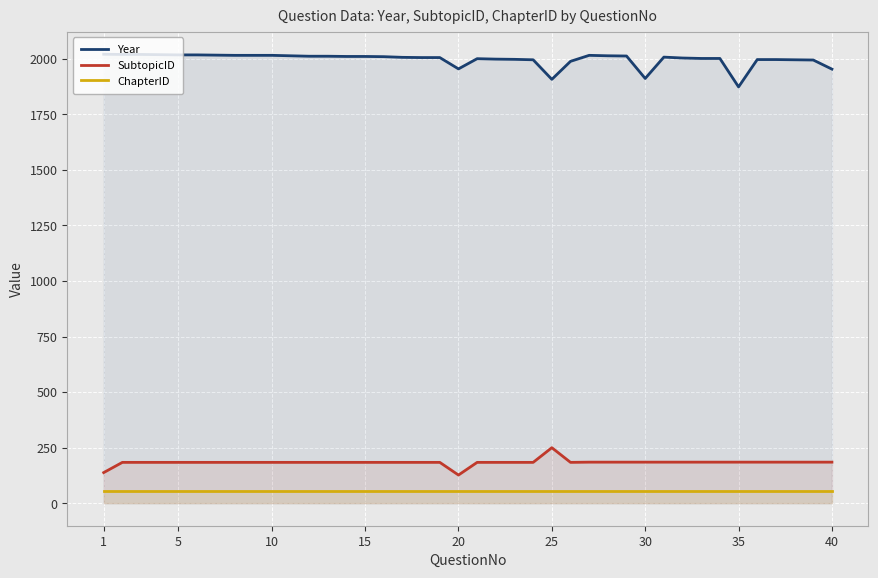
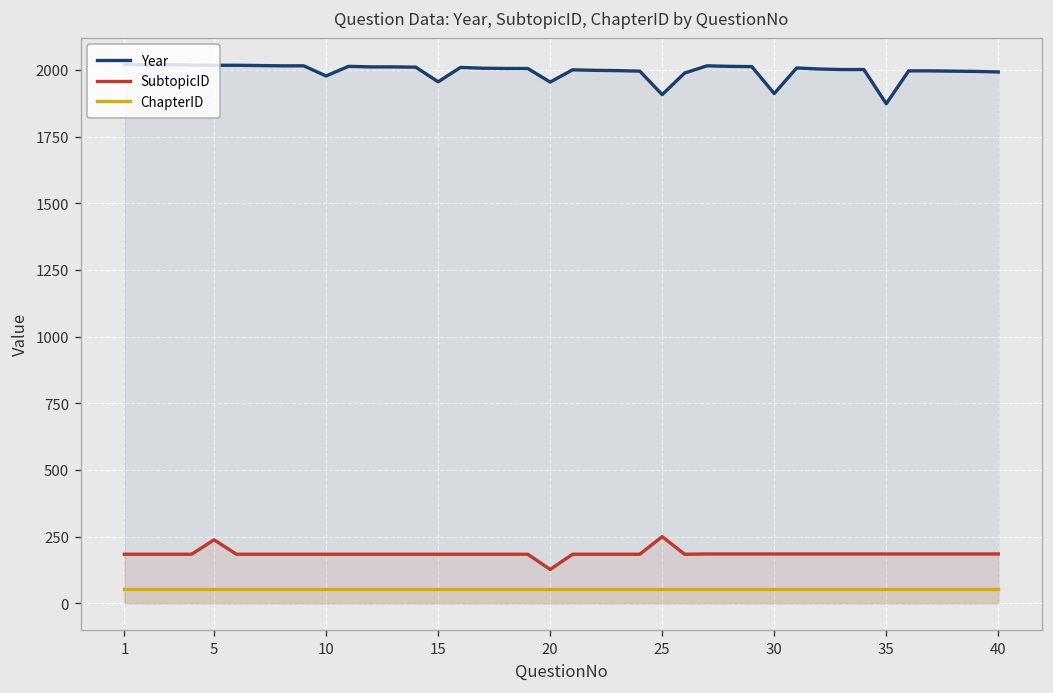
  {
    "Year": {
-     "10": 2020,
-     "15": 2010,
+     "10": 1980,
+     "15": 1960,
      "20": 1950,
      "25": 1910,
      "30": 1910,
      "35": 1870,
-     "40": 1950
+     "40": 1990
    },
    "SubtopicID": {
-     "1": 140,
-     "5": 180,
+     "1": 180,
+     "5": 240,
      "10": 180,
      "15": 180,
      "20": 130,
      "25": 250,
      "30": 190,
      "35": 190,
      "40": 190
    },
    "ChapterID": {
      "1": 60,
      "5": 60,
      "10": 60,
      "15": 60,
      "20": 60,
      "25": 60,
      "30": 60,
      "35": 60,
      "40": 60
    }
  }
